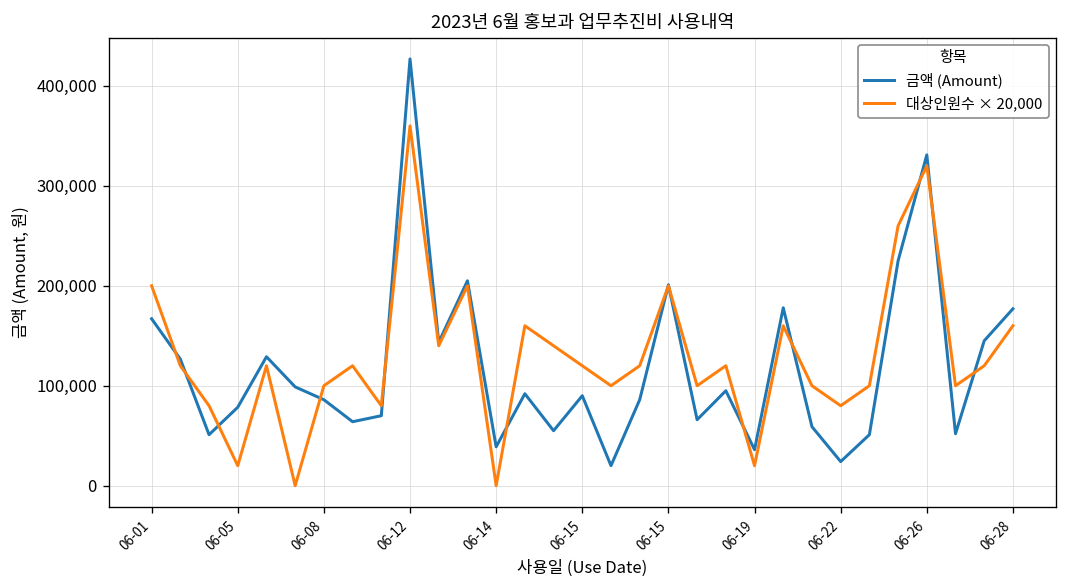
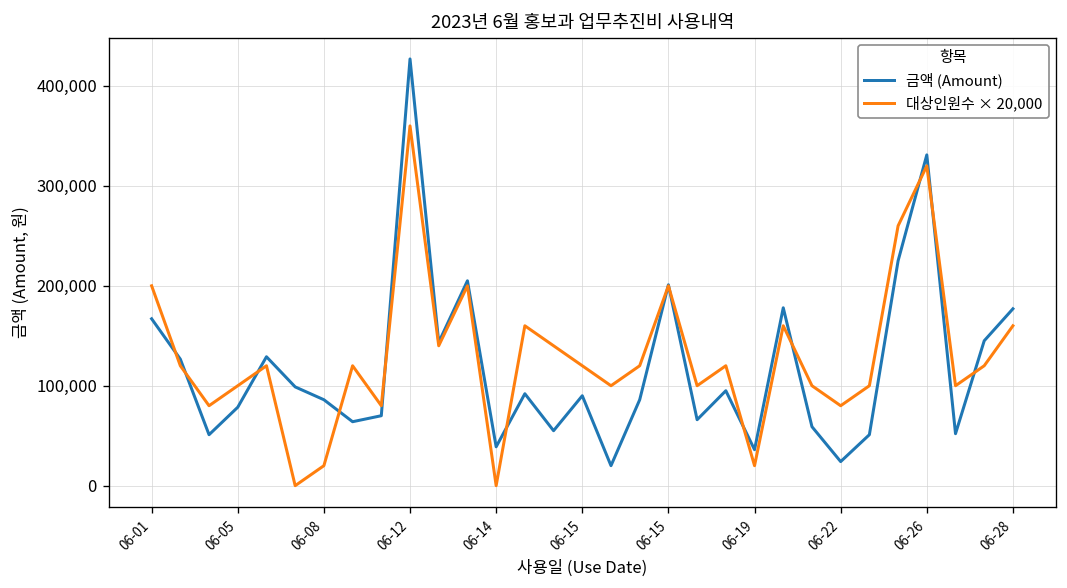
  {
    "금액 (Amount)": {
      "06-05": "80,000",
      "06-08": "90,000",
      "06-19": "40,000"
    },
    "대상인원수 × 20,000": {
-     "06-05": "20,000",
-     "06-08": "100,000",
+     "06-05": "100,000",
+     "06-08": "20,000",
      "06-19": "20,000"
    }
  }
